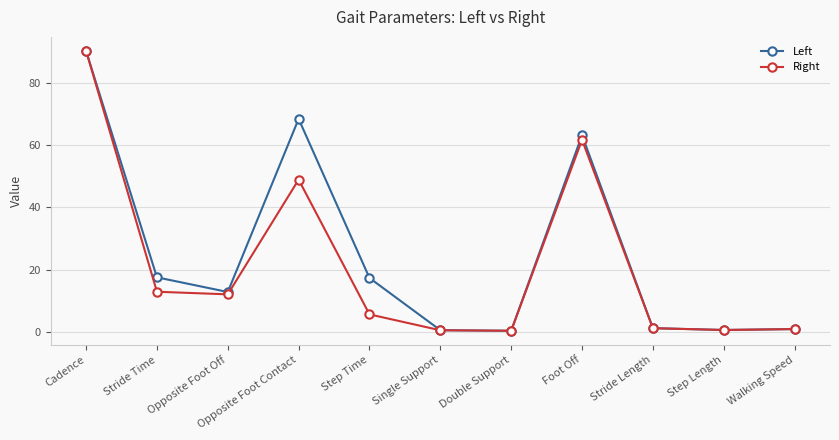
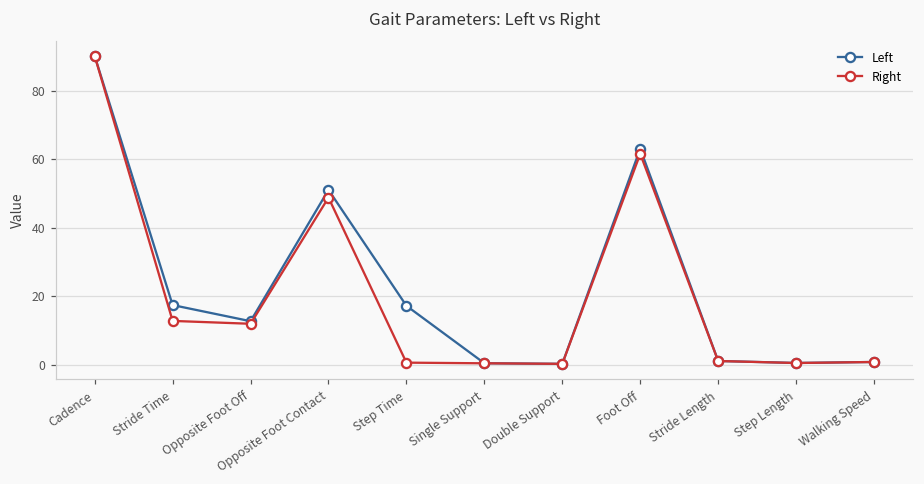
  {
    "Left": {
      "Stride Time": 17,
-     "Opposite Foot Contact": 68,
+     "Opposite Foot Contact": 51,
      "Step Time": 17,
      "Foot Off": 63
    },
    "Right": {
      "Stride Time": 13,
      "Opposite Foot Contact": 49,
-     "Step Time": 6,
+     "Step Time": 1,
      "Foot Off": 62
    }
  }
